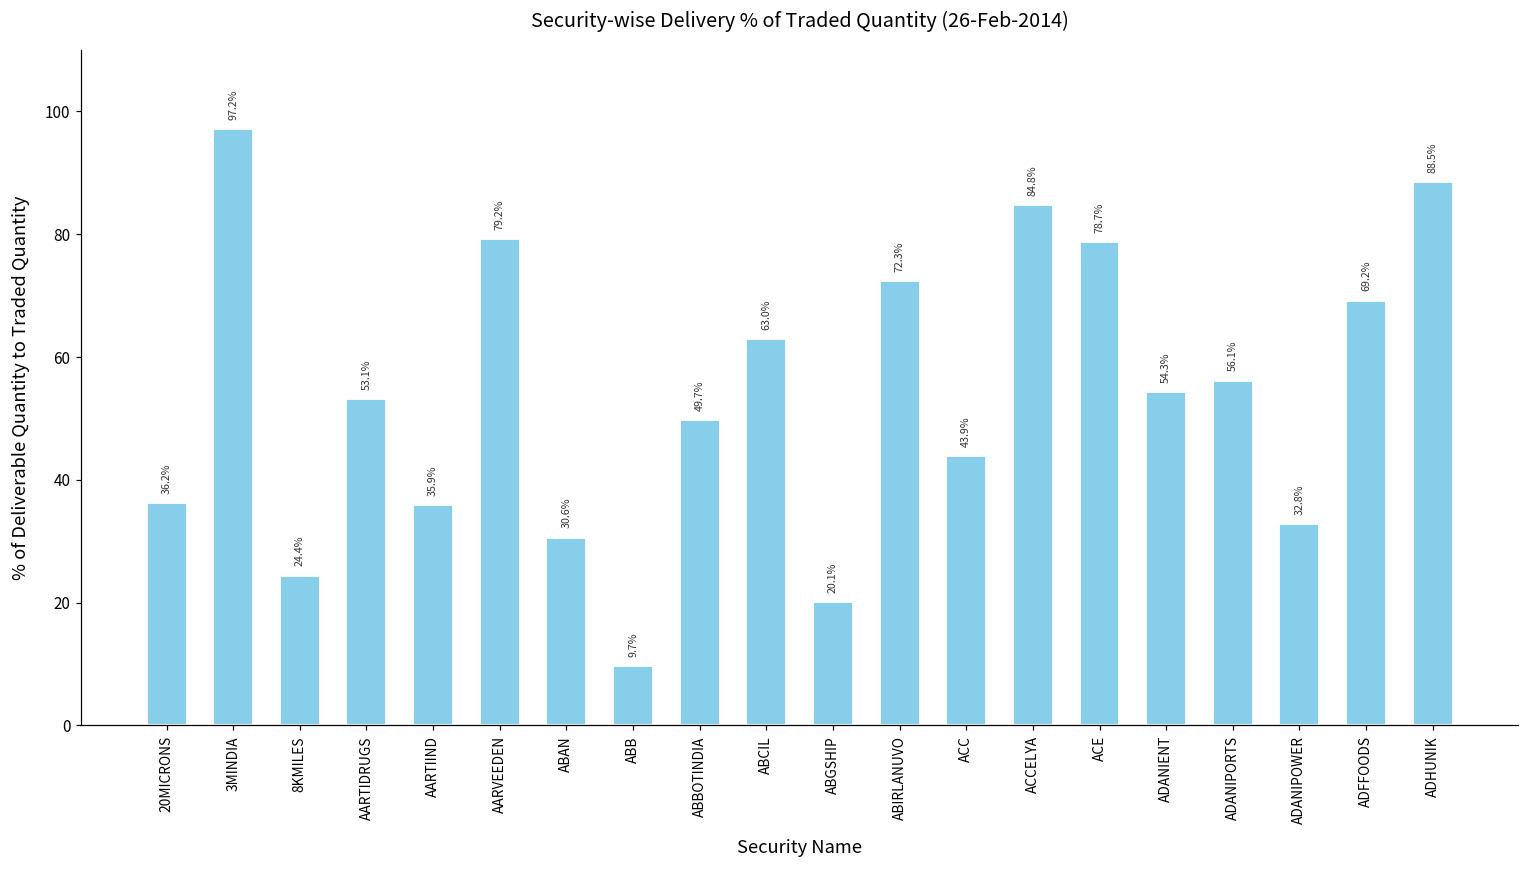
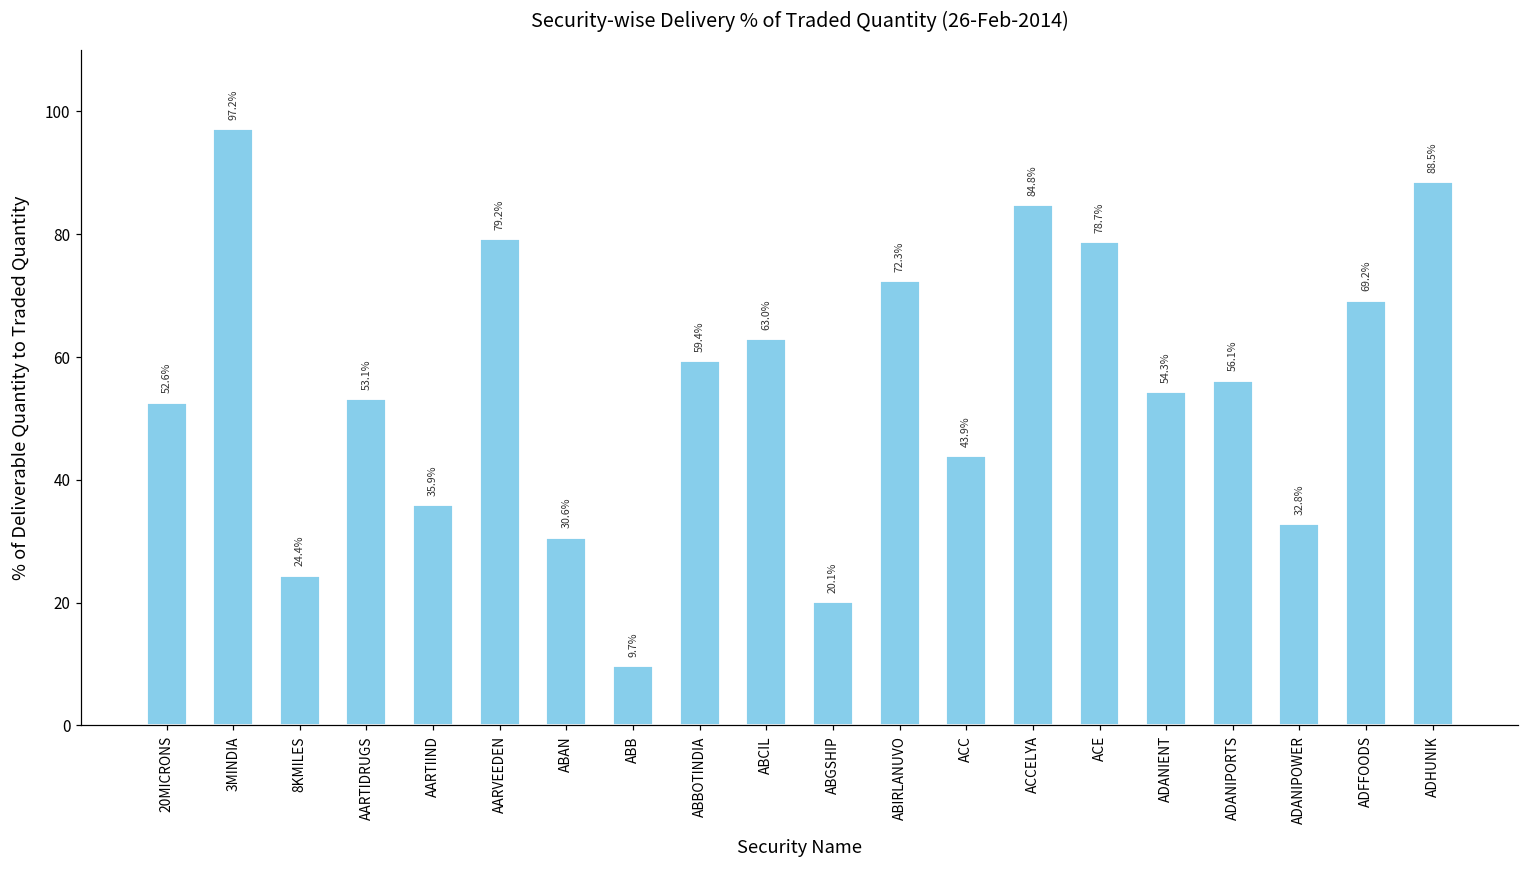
  {
-   "20MICRONS": "36.2%",
+   "20MICRONS": "52.6%",
    "3MINDIA": "97.2%",
    "8KMILES": "24.4%",
    "AARTIDRUGS": "53.1%",
    "AARTIIND": "35.9%",
    "AARVEEDEN": "79.2%",
    "ABAN": "30.6%",
    "ABB": "9.7%",
-   "ABBOTINDIA": "49.7%",
+   "ABBOTINDIA": "59.4%",
    "ABCIL": "63.0%",
    "ABGSHIP": "20.1%",
    "ABIRLANUVO": "72.3%",
    "ACC": "43.9%",
    "ACCELYA": "84.8%",
    "ACE": "78.7%",
    "ADANIENT": "54.3%",
    "ADANIPORTS": "56.1%",
    "ADANIPOWER": "32.8%",
    "ADFFOODS": "69.2%",
    "ADHUNIK": "88.5%"
  }
